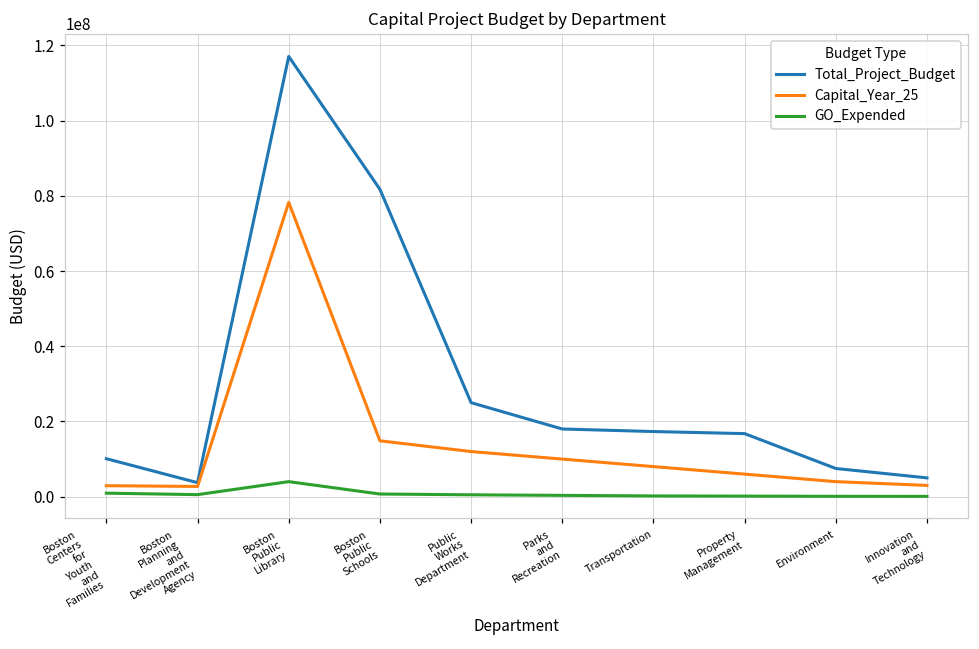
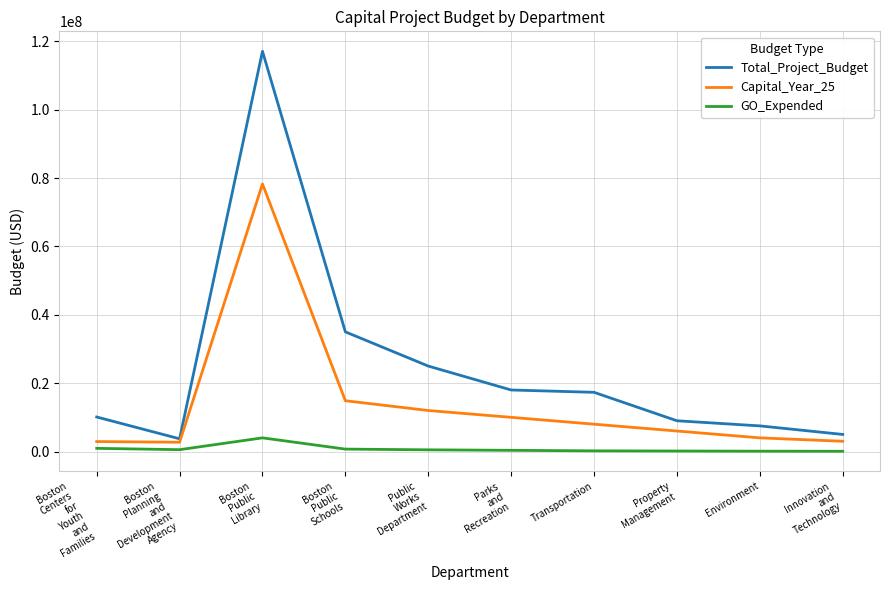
  {
    "Total_Project_Budget": {
      "Boston Centers for Youth and Families": 10000000,
      "Boston Planning and Development Agency": 4000000,
      "Boston Public Library": 117000000,
-     "Boston Public Schools": 82000000,
+     "Boston Public Schools": 35000000,
      "Public Works Department": 25000000,
      "Parks and Recreation": 18000000,
      "Transportation": 17000000,
-     "Property Management": 17000000,
+     "Property Management": 9000000,
      "Environment": 8000000,
      "Innovation and Technology": 5000000
    },
    "Capital_Year_25": {
      "Boston Centers for Youth and Families": 3000000,
      "Boston Planning and Development Agency": 3000000,
      "Boston Public Library": 78000000,
      "Boston Public Schools": 15000000,
      "Public Works Department": 12000000,
      "Parks and Recreation": 10000000,
      "Transportation": 8000000,
      "Property Management": 6000000,
      "Environment": 4000000,
      "Innovation and Technology": 3000000
    },
    "GO_Expended": {
      "Boston Centers for Youth and Families": 1000000,
      "Boston Planning and Development Agency": 1000000,
      "Boston Public Library": 4000000,
      "Boston Public Schools": 1000000,
      "Public Works Department": 1000000,
      "Parks and Recreation": 0,
      "Transportation": 0,
      "Property Management": 0,
      "Environment": 0,
      "Innovation and Technology": 0
    }
  }
